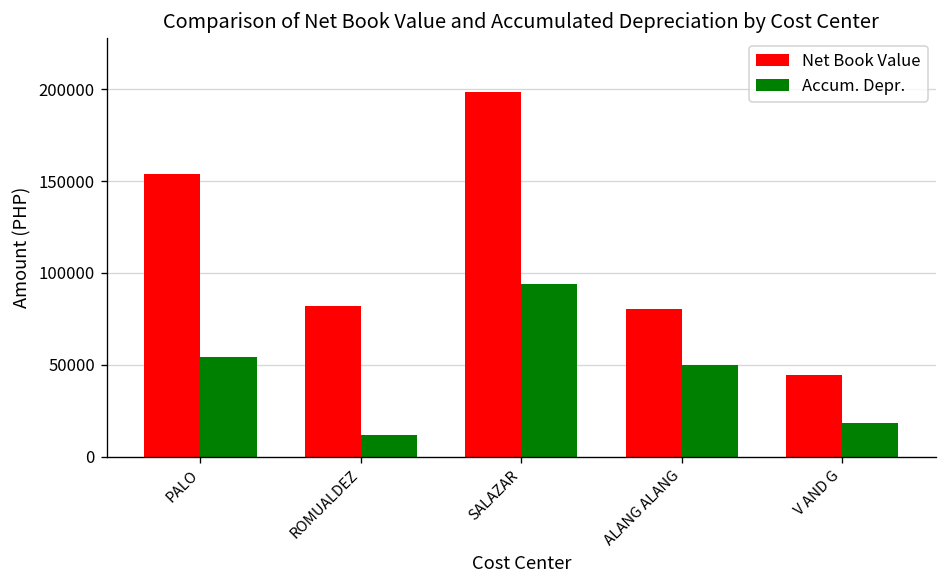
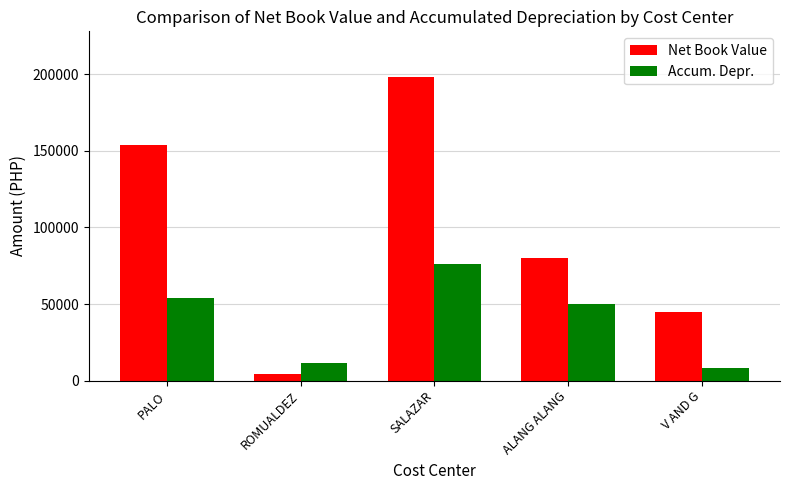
  {
    "Net Book Value": {
      "PALO": 154000,
-     "ROMUALDEZ": 82000,
+     "ROMUALDEZ": 4000,
      "SALAZAR": 198000,
      "ALANG ALANG": 80000,
      "V AND G": 45000
    },
    "Accum. Depr.": {
      "PALO": 54000,
      "ROMUALDEZ": 12000,
-     "SALAZAR": 94000,
+     "SALAZAR": 76000,
      "ALANG ALANG": 50000,
-     "V AND G": 18000
+     "V AND G": 8000
    }
  }
